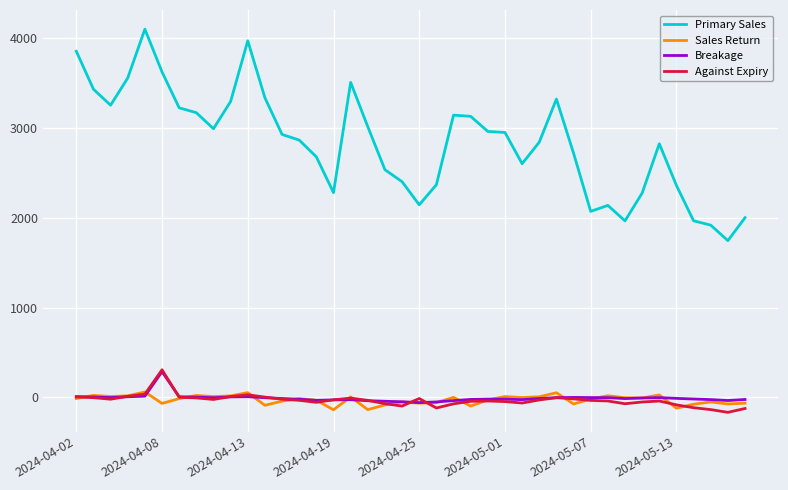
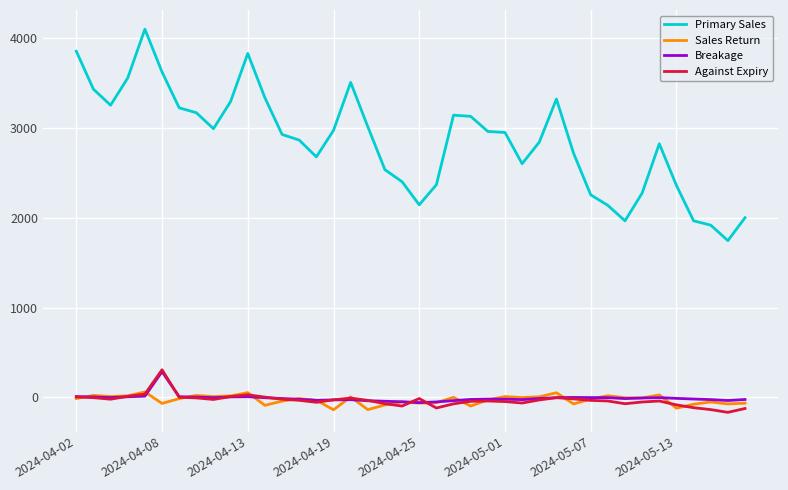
  {
    "Primary Sales": {
      "2024-04-02": 3900,
      "2024-04-08": 3600,
-     "2024-04-13": 4000,
-     "2024-04-19": 2300,
+     "2024-04-13": 3800,
+     "2024-04-19": 3000,
      "2024-04-25": 2100,
      "2024-05-01": 2900,
-     "2024-05-07": 2100,
+     "2024-05-07": 2300,
      "2024-05-13": 2400
    },
    "Sales Return": {
      "2024-04-08": -100,
      "2024-04-19": -100,
      "2024-05-01": 0,
      "2024-05-13": -100
    },
    "Breakage": {
      "2024-05-13": 0
    },
    "Against Expiry": {
      "2024-04-25": 0,
      "2024-05-13": -100
    }
  }
